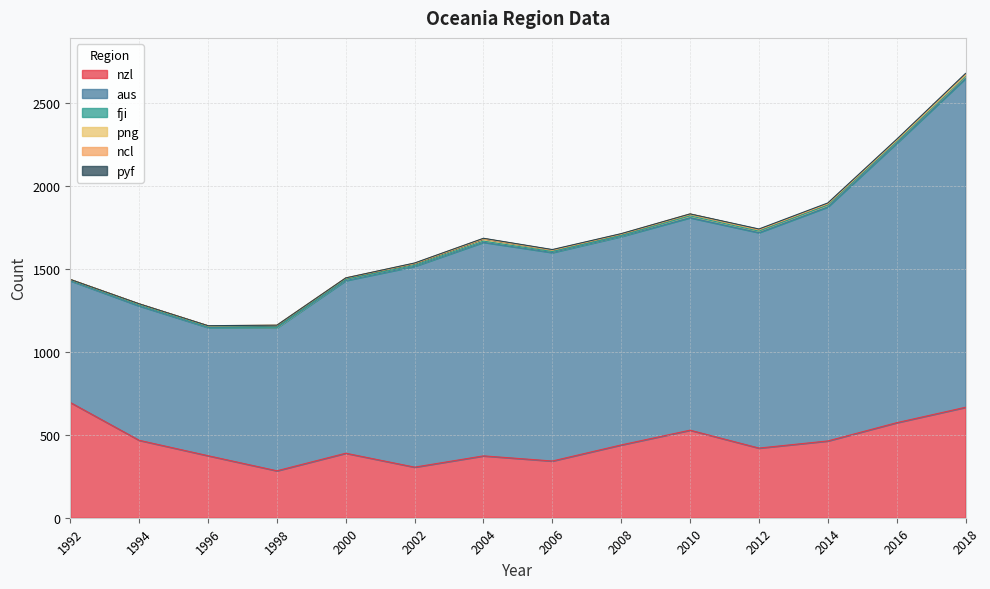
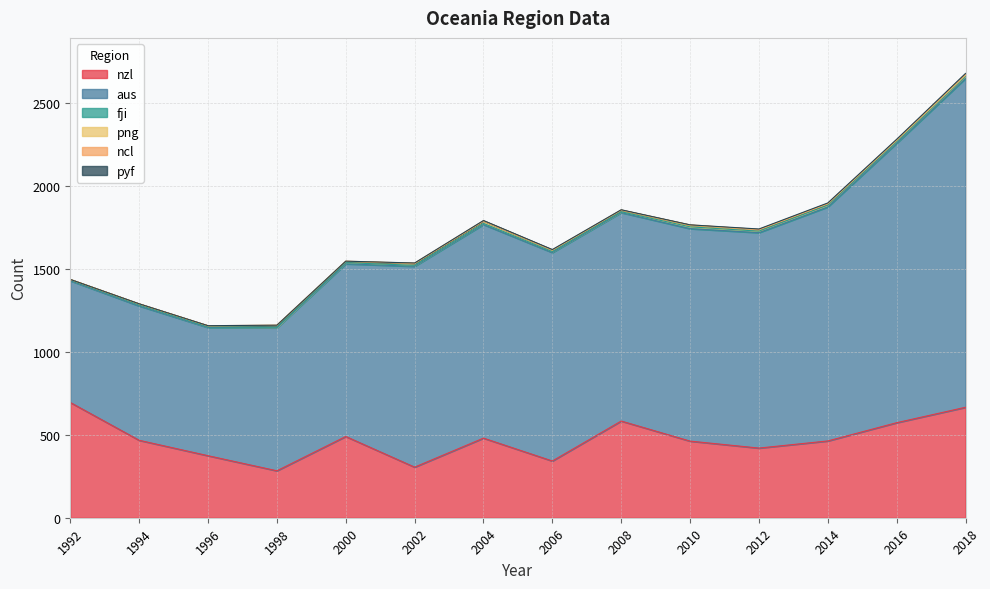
  {
    "nzl": {
      "1992": 700,
      "1994": 470,
      "1996": 370,
      "1998": 280,
-     "2000": 390,
+     "2000": 490,
      "2002": 310,
-     "2004": 370,
+     "2004": 480,
      "2006": 340,
-     "2008": 440,
-     "2010": 530,
+     "2008": 580,
+     "2010": 460,
      "2012": 420,
      "2014": 460,
      "2016": 570,
      "2018": 670
    }
  }
